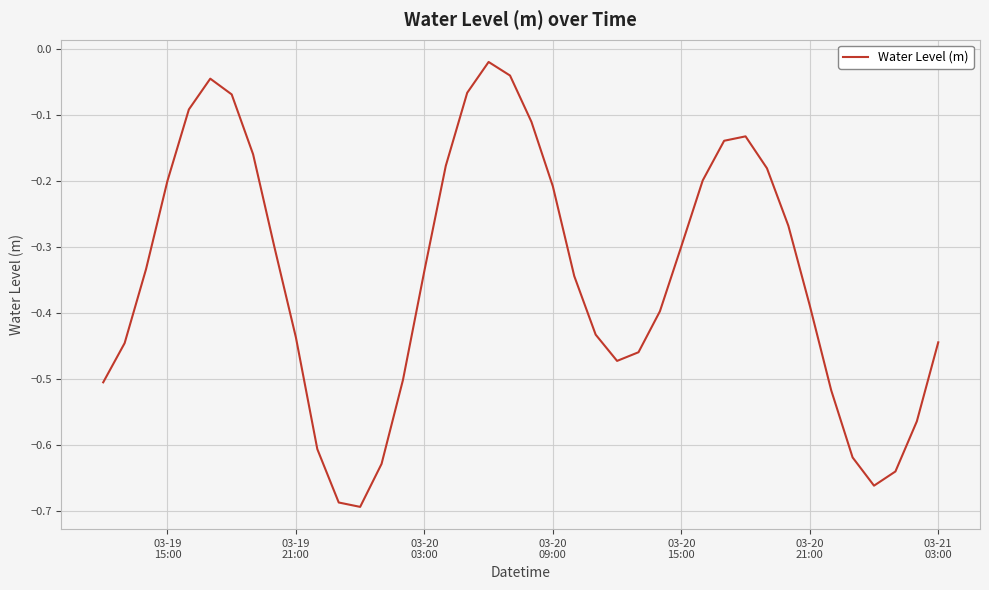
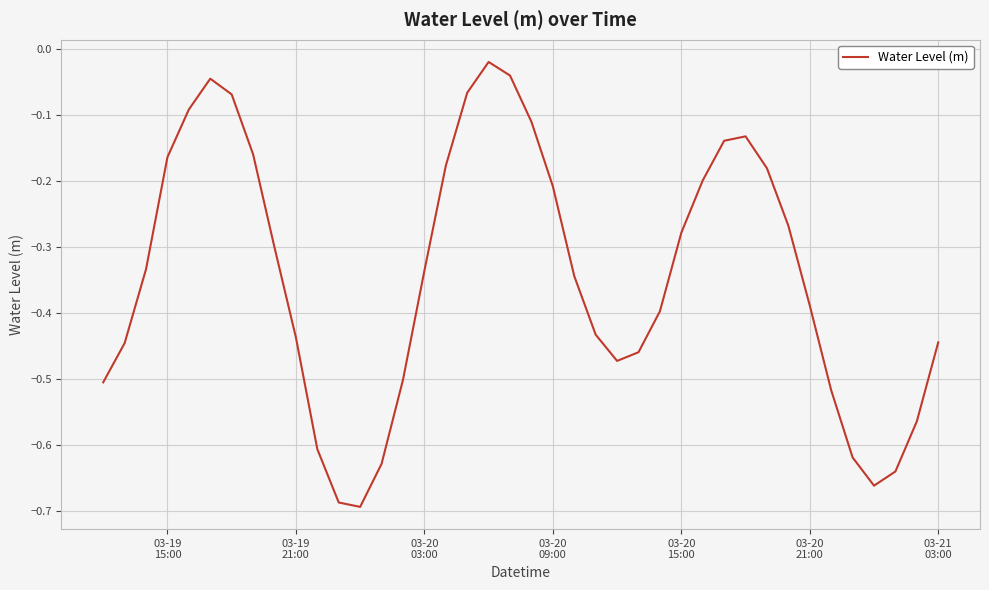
  {
-   "03-19 15:00": -0.20,
+   "03-19 15:00": -0.16,
    "03-19 21:00": -0.44,
    "03-20 03:00": -0.34,
    "03-20 09:00": -0.21,
-   "03-20 15:00": -0.30,
+   "03-20 15:00": -0.28,
    "03-20 21:00": -0.39,
    "03-21 03:00": -0.44
  }
